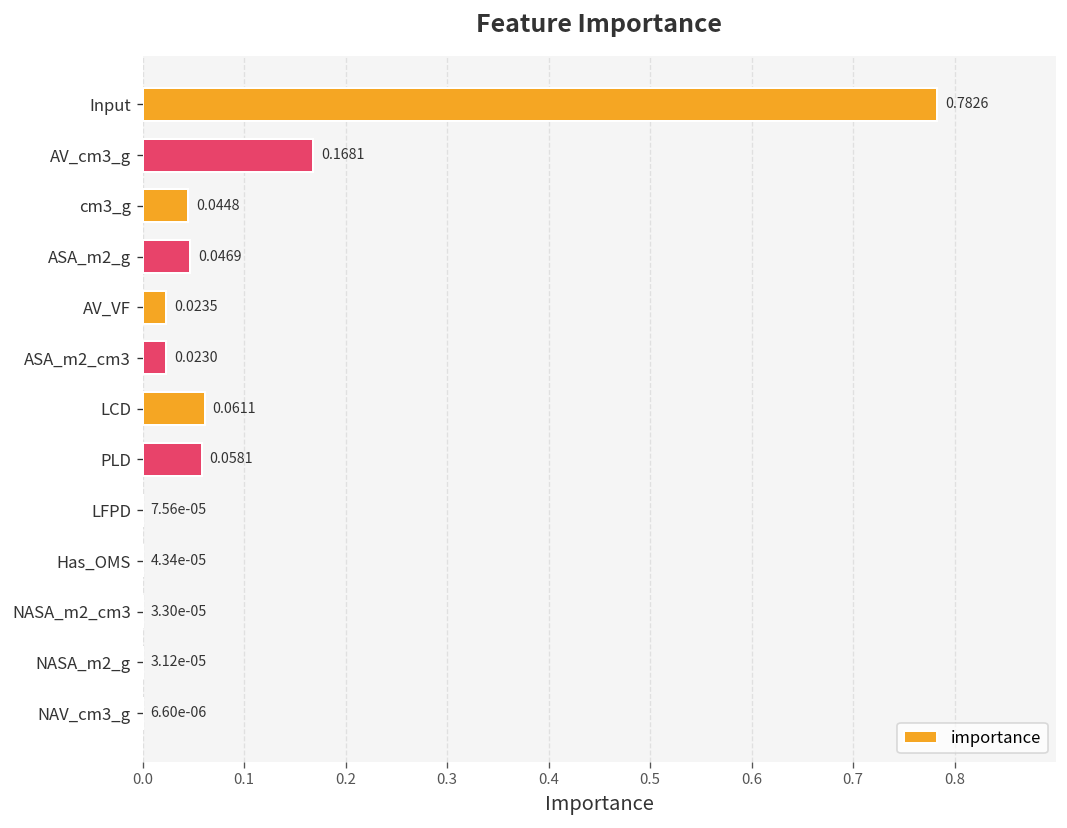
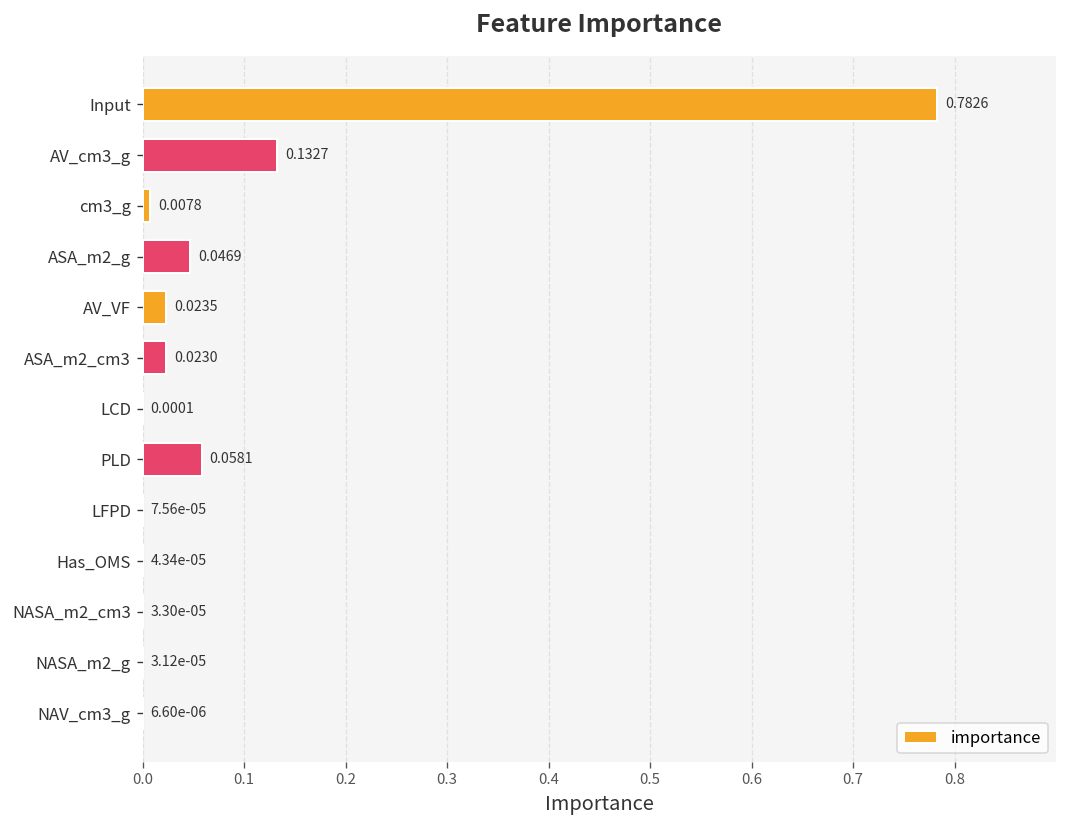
  {
    "Input": "0.7826",
-   "AV_cm3_g": "0.1681",
-   "cm3_g": "0.0448",
+   "AV_cm3_g": "0.1327",
+   "cm3_g": "0.0078",
    "ASA_m2_g": "0.0469",
    "AV_VF": "0.0235",
    "ASA_m2_cm3": "0.0230",
-   "LCD": "0.0611",
+   "LCD": "0.0001",
    "PLD": "0.0581",
    "LFPD": "7.56e-05",
    "Has_OMS": "4.34e-05",
    "NASA_m2_cm3": "3.30e-05",
    "NASA_m2_g": "3.12e-05",
    "NAV_cm3_g": "6.60e-06"
  }
